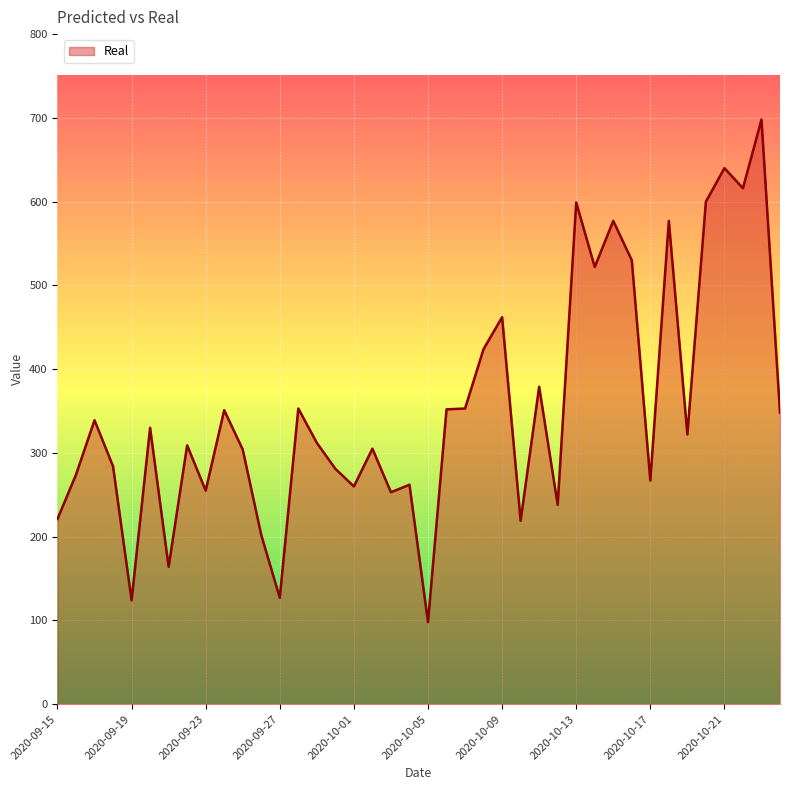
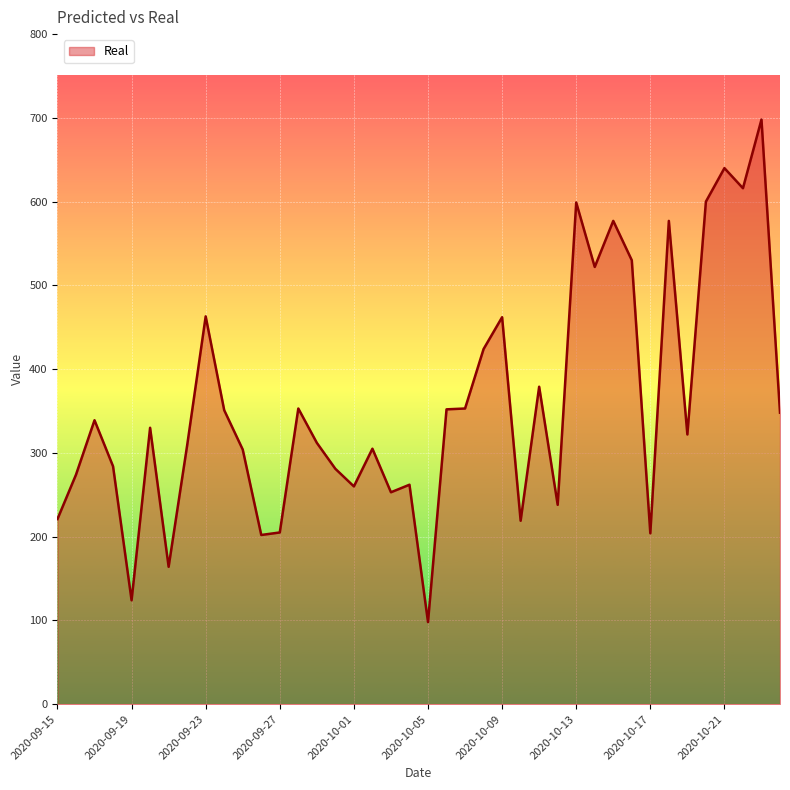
  {
    "2020-09-15": 220,
    "2020-09-19": 120,
-   "2020-09-23": 260,
-   "2020-09-27": 130,
+   "2020-09-23": 460,
+   "2020-09-27": 210,
    "2020-10-01": 260,
    "2020-10-05": 100,
    "2020-10-09": 460,
    "2020-10-13": 600,
-   "2020-10-17": 270,
+   "2020-10-17": 200,
    "2020-10-21": 640
  }
